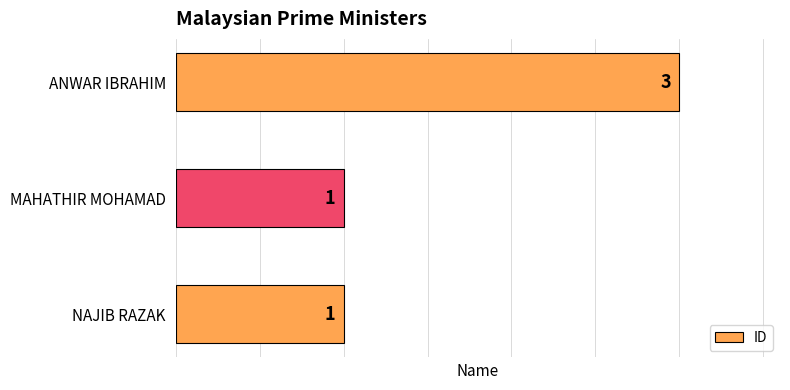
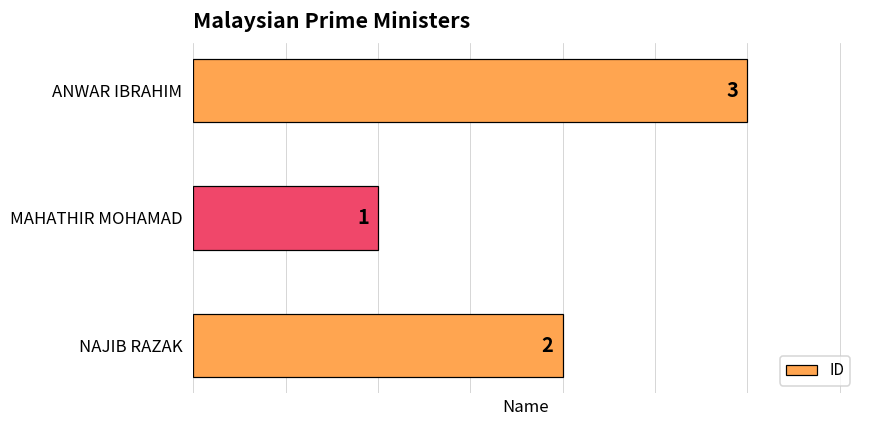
  {
    "ANWAR IBRAHIM": 3,
    "MAHATHIR MOHAMAD": 1,
-   "NAJIB RAZAK": 1
+   "NAJIB RAZAK": 2
  }
